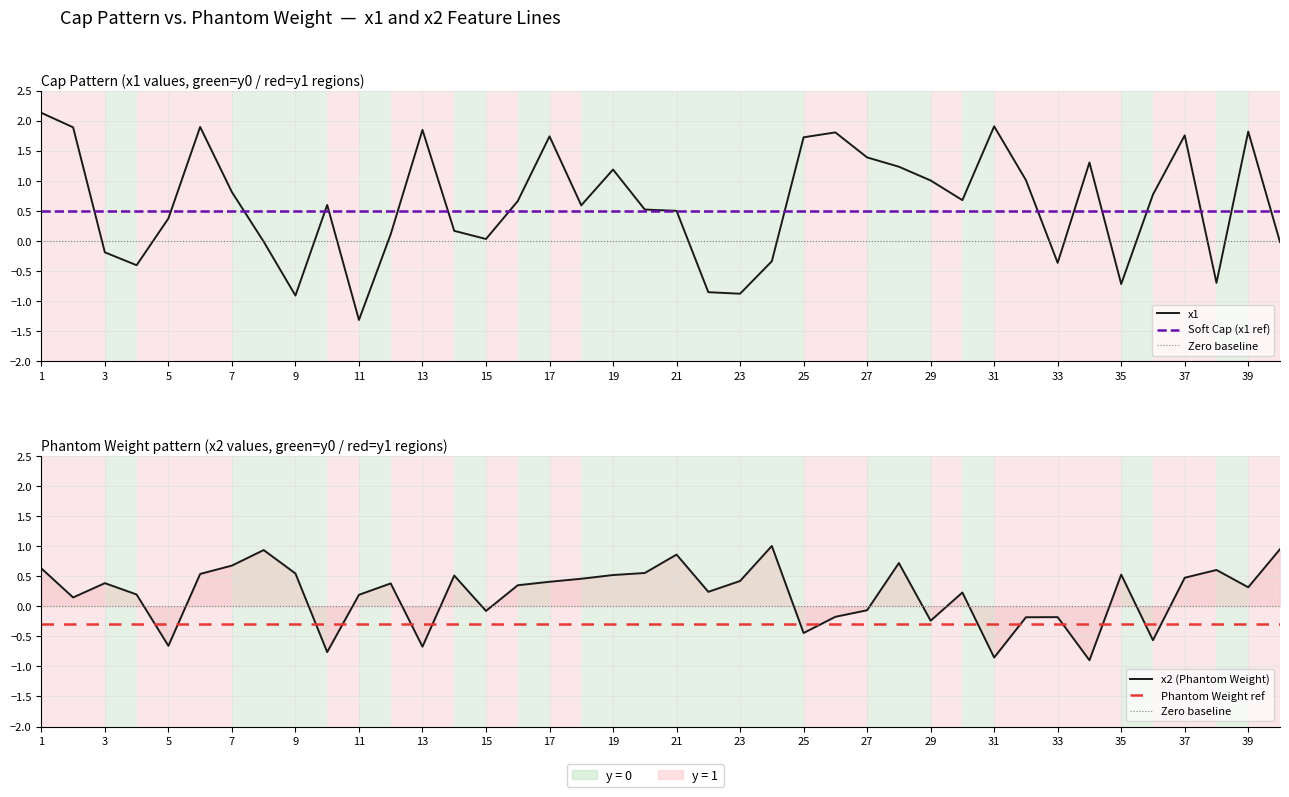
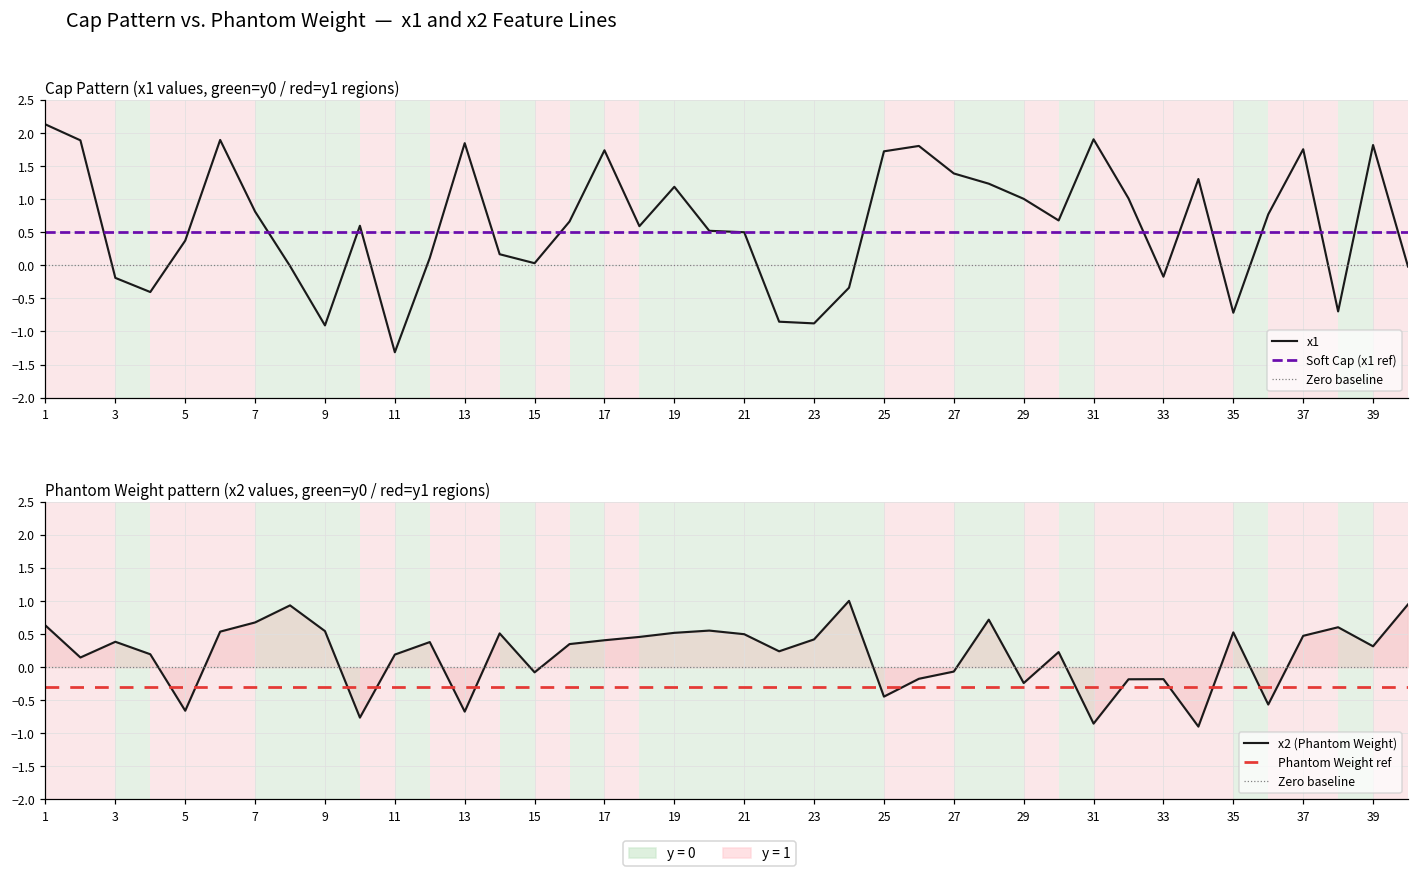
  {
    "Cap Pattern (x1 values, green=y0 / red=y1 regions)": {
      "1": 2.1,
      "3": -0.2,
      "5": 0.4,
      "7": 0.8,
      "9": -0.9,
      "11": -1.3,
      "13": 1.8,
      "15": 0.0,
      "17": 1.7,
      "19": 1.2,
      "21": 0.5,
      "23": -0.9,
      "25": 1.7,
      "27": 1.4,
      "29": 1.0,
      "31": 1.9,
-     "33": -0.4,
+     "33": -0.2,
      "35": -0.7,
      "37": 1.8,
      "39": 1.8
    },
    "Phantom Weight pattern (x2 values, green=y0 / red=y1 regions)": {
      "x2 (Phantom Weight)": {
        "5": -0.7,
        "13": -0.7,
        "15": -0.1,
-       "21": 0.9,
+       "21": 0.5,
        "25": -0.4,
        "27": -0.1,
        "29": -0.2,
        "31": -0.9,
        "33": -0.2
      }
    }
  }
